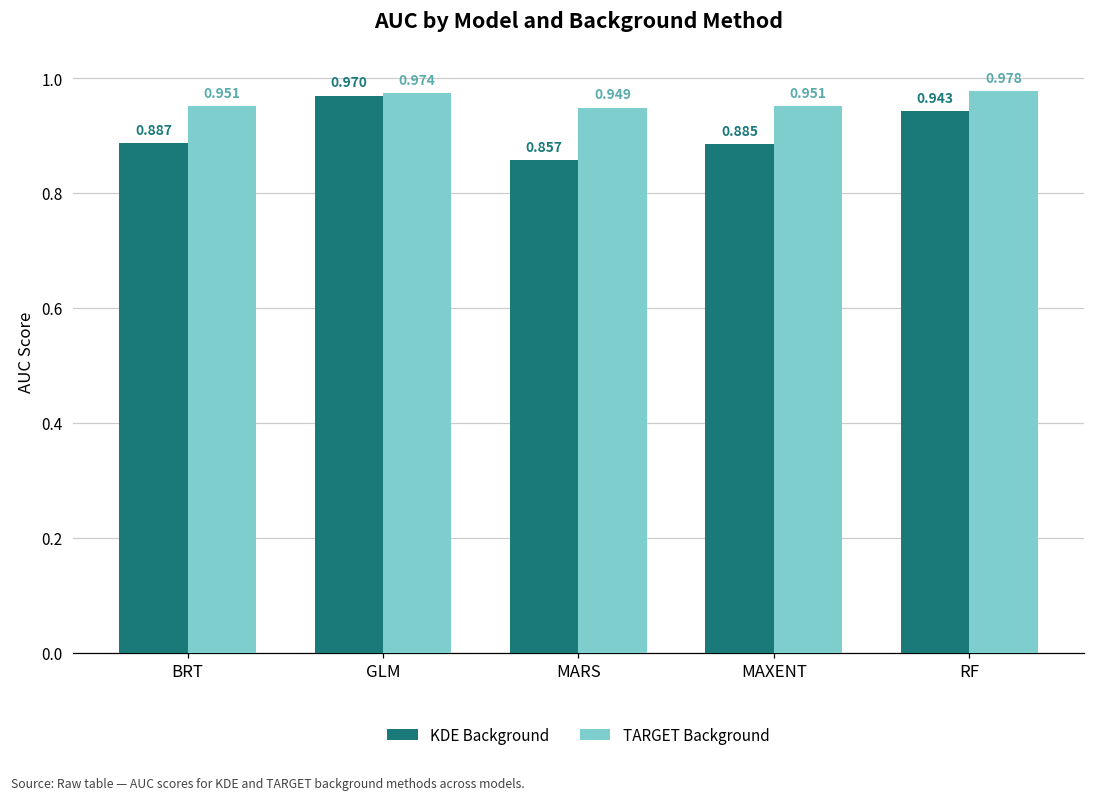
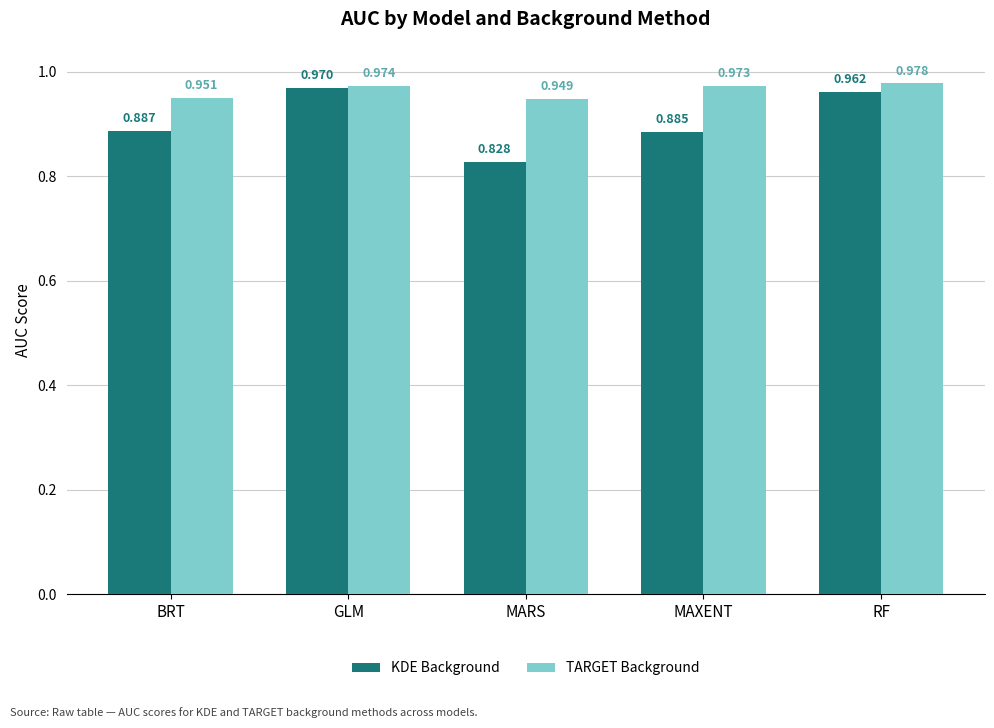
  {
    "KDE Background": {
      "BRT": 0.887,
      "GLM": 0.970,
-     "MARS": 0.857,
+     "MARS": 0.828,
      "MAXENT": 0.885,
-     "RF": 0.943
+     "RF": 0.962
    },
    "TARGET Background": {
      "BRT": 0.951,
      "GLM": 0.974,
      "MARS": 0.949,
-     "MAXENT": 0.951,
+     "MAXENT": 0.973,
      "RF": 0.978
    }
  }
